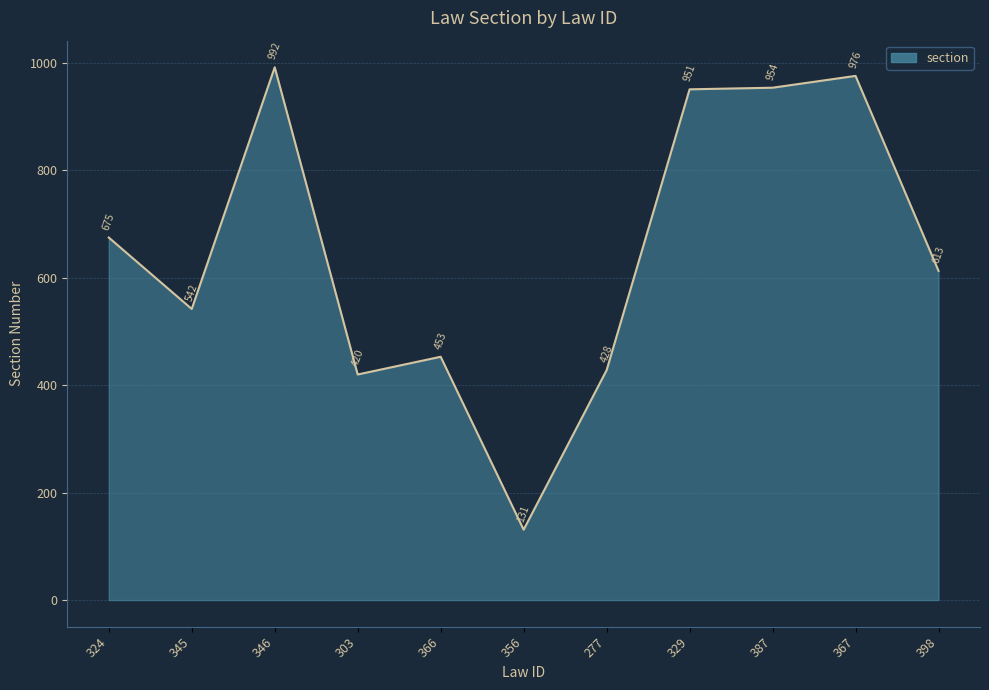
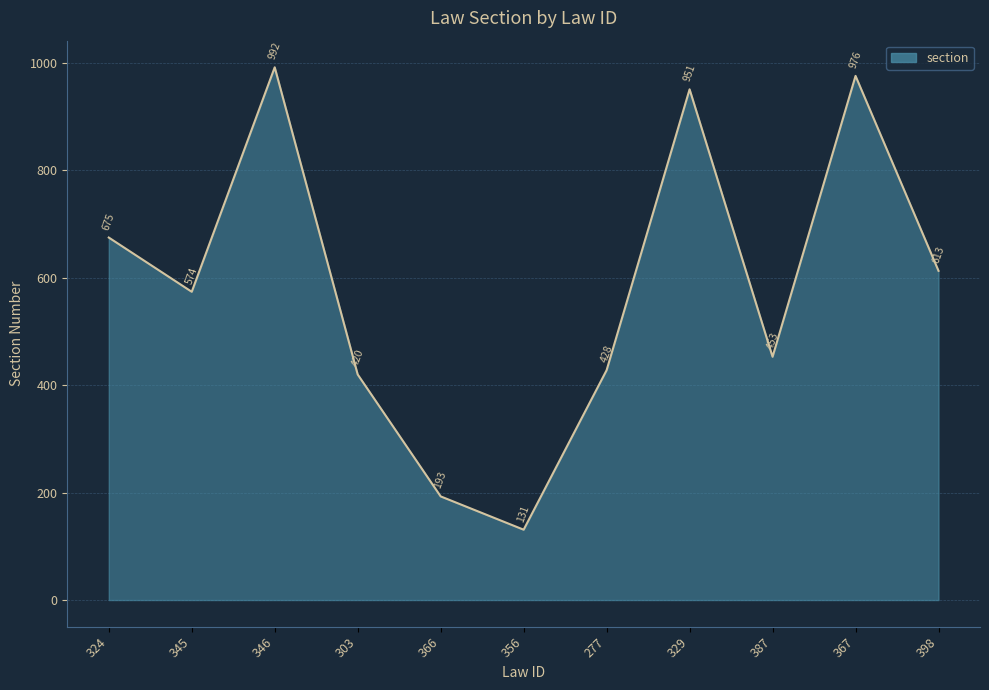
  {
    "324": 675,
-   "345": 542,
+   "345": 574,
    "346": 992,
    "303": 420,
-   "366": 453,
+   "366": 193,
    "356": 131,
    "277": 428,
    "329": 951,
-   "387": 954,
+   "387": 453,
    "367": 976,
    "398": 613
  }
